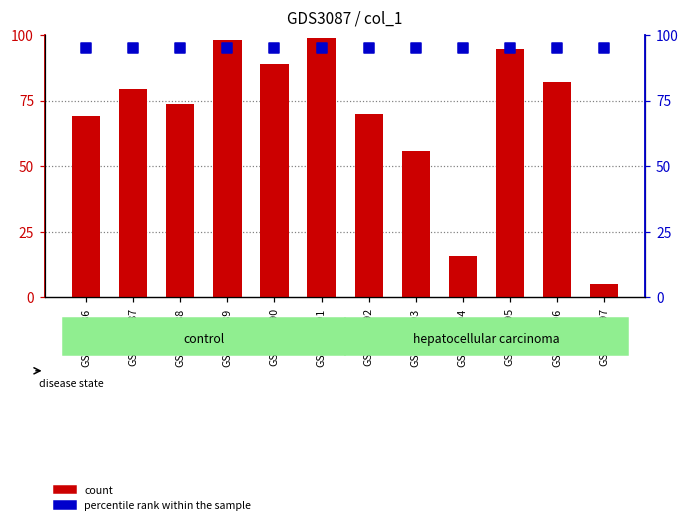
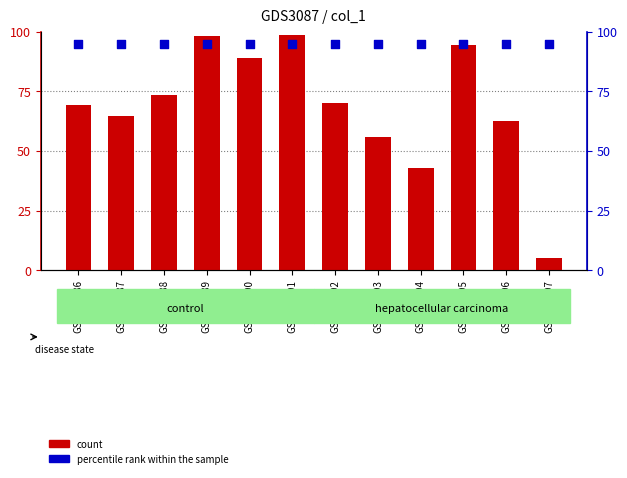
  {
    "count": {
      "GSM228786": 69,
-     "GSM228787": 79,
+     "GSM228787": 65,
      "GSM228788": 74,
      "GSM228789": 98,
      "GSM228790": 89,
      "GSM228791": 99,
      "GSM228792": 70,
      "GSM228793": 56,
-     "GSM228794": 16,
+     "GSM228794": 43,
      "GSM228795": 95,
-     "GSM228796": 82,
+     "GSM228796": 62,
      "GSM228797": 5
    }
  }
